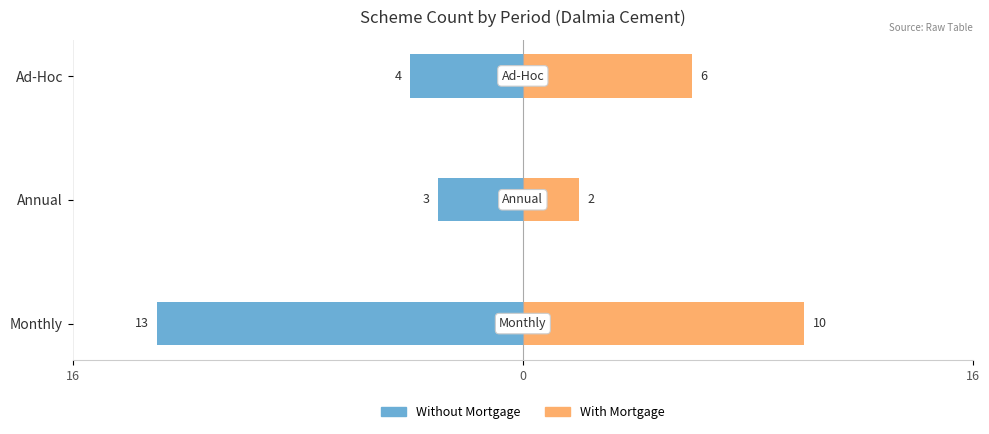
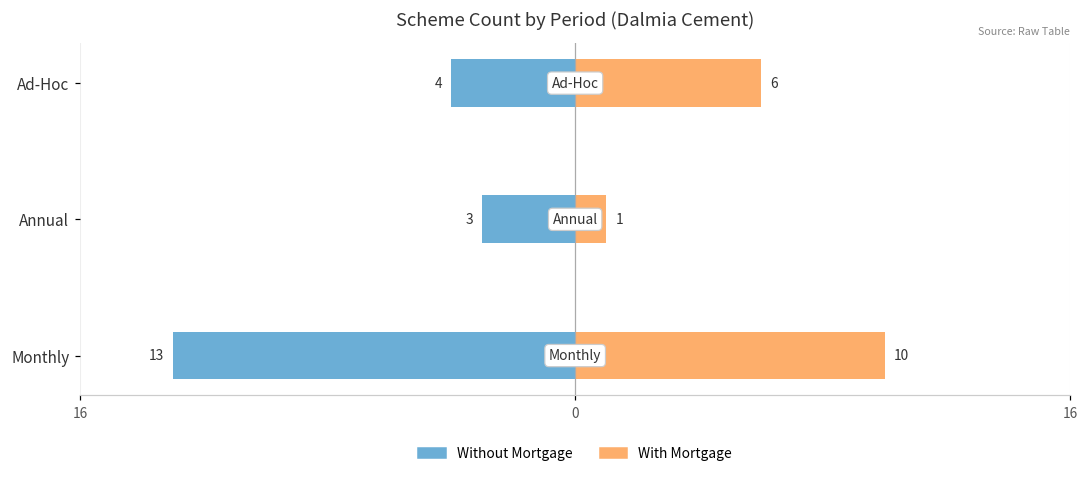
  {
    "With Mortgage": {
      "Ad-Hoc": 6,
-     "Annual": 2,
+     "Annual": 1,
      "Monthly": 10
    }
  }
